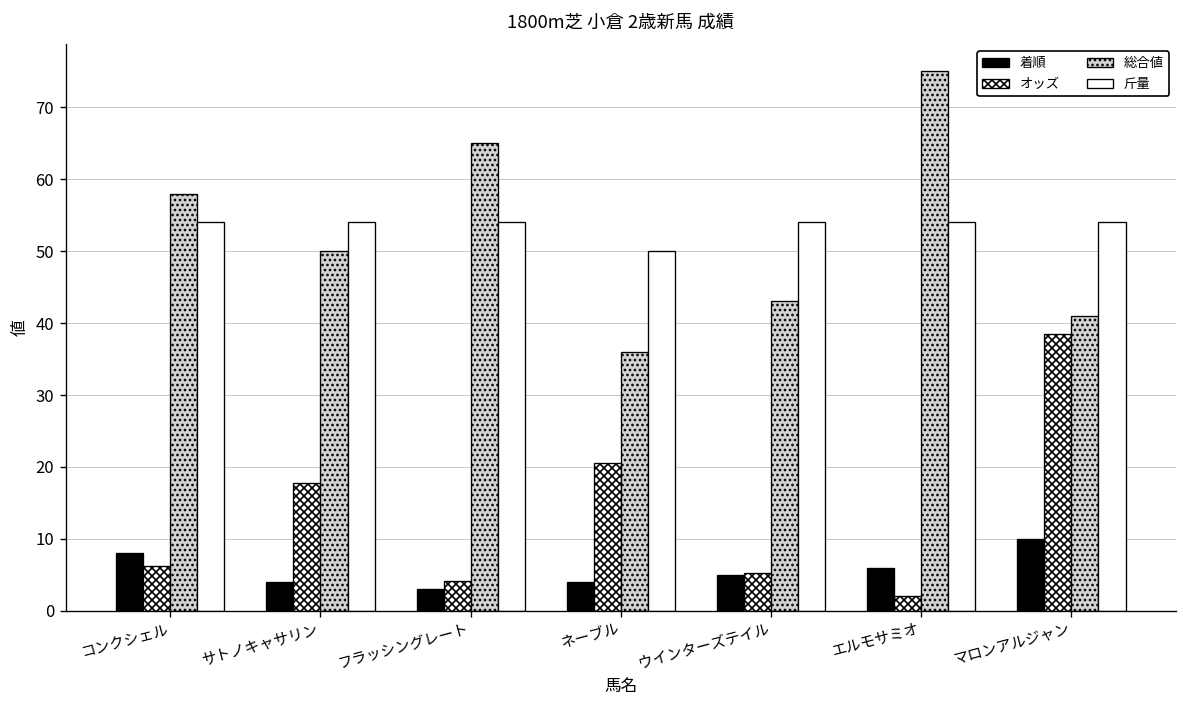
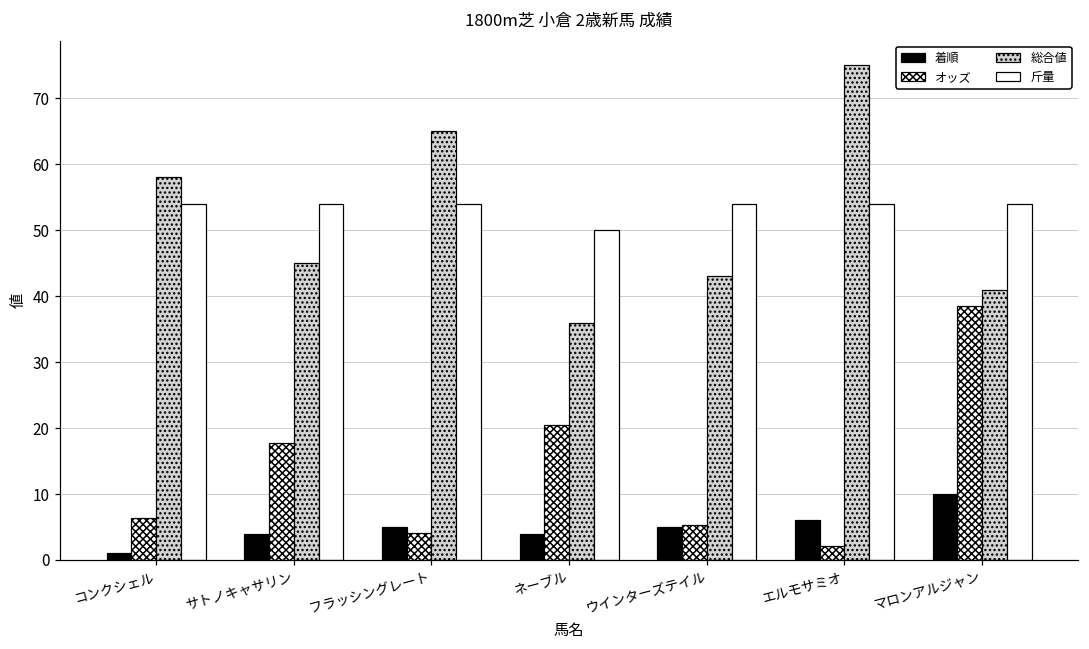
  {
    "着順": {
-     "コンクシェル": 8,
+     "コンクシェル": 1,
      "サトノキャサリン": 4,
-     "フラッシングレート": 3,
+     "フラッシングレート": 5,
      "ネーブル": 4,
      "ウインターズテイル": 5,
      "エルモサミオ": 6,
      "マロンアルジャン": 10
    },
    "総合値": {
      "コンクシェル": 58,
-     "サトノキャサリン": 50,
+     "サトノキャサリン": 45,
      "フラッシングレート": 65,
      "ネーブル": 36,
      "ウインターズテイル": 43,
      "エルモサミオ": 75,
      "マロンアルジャン": 41
    }
  }
